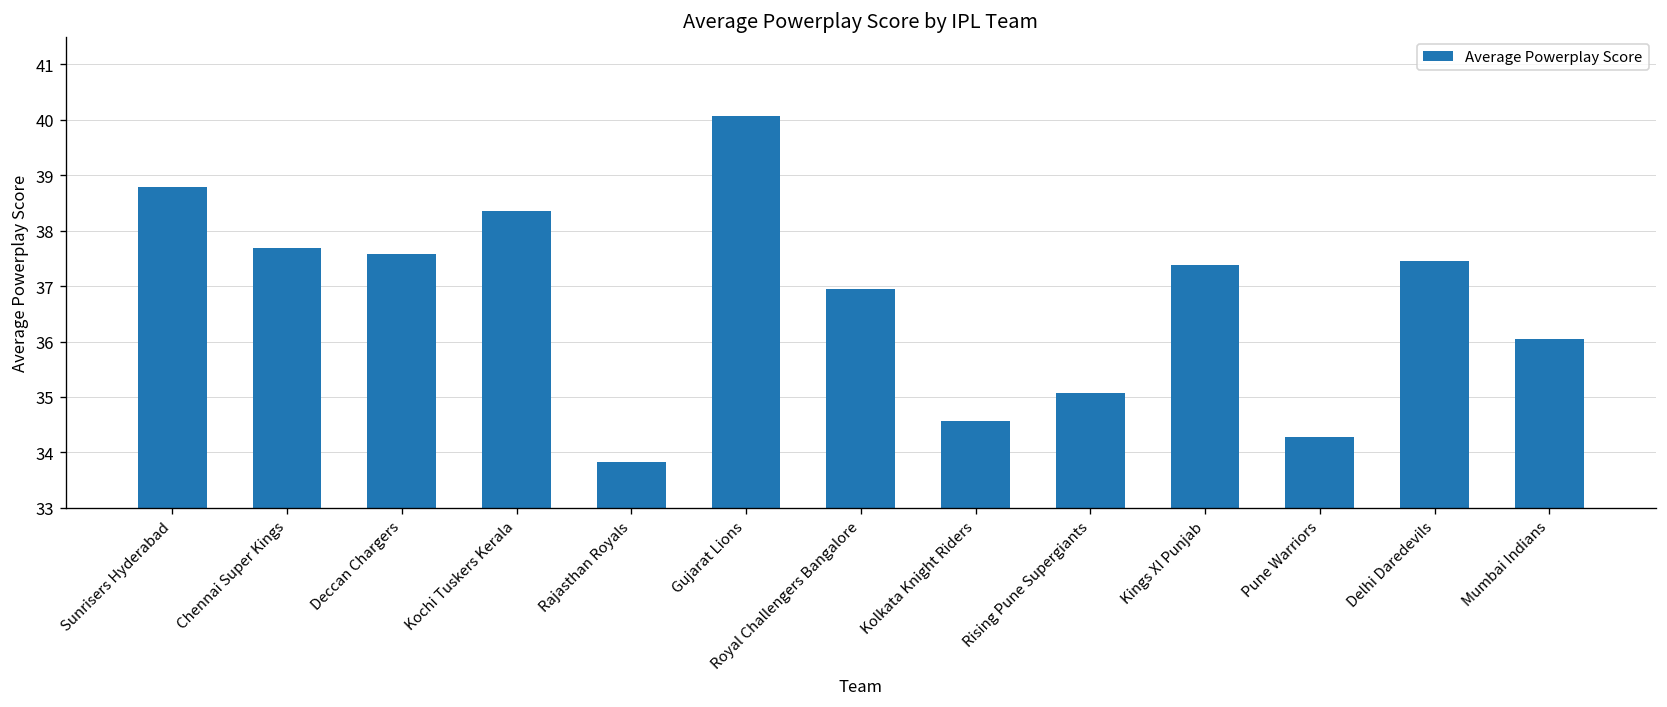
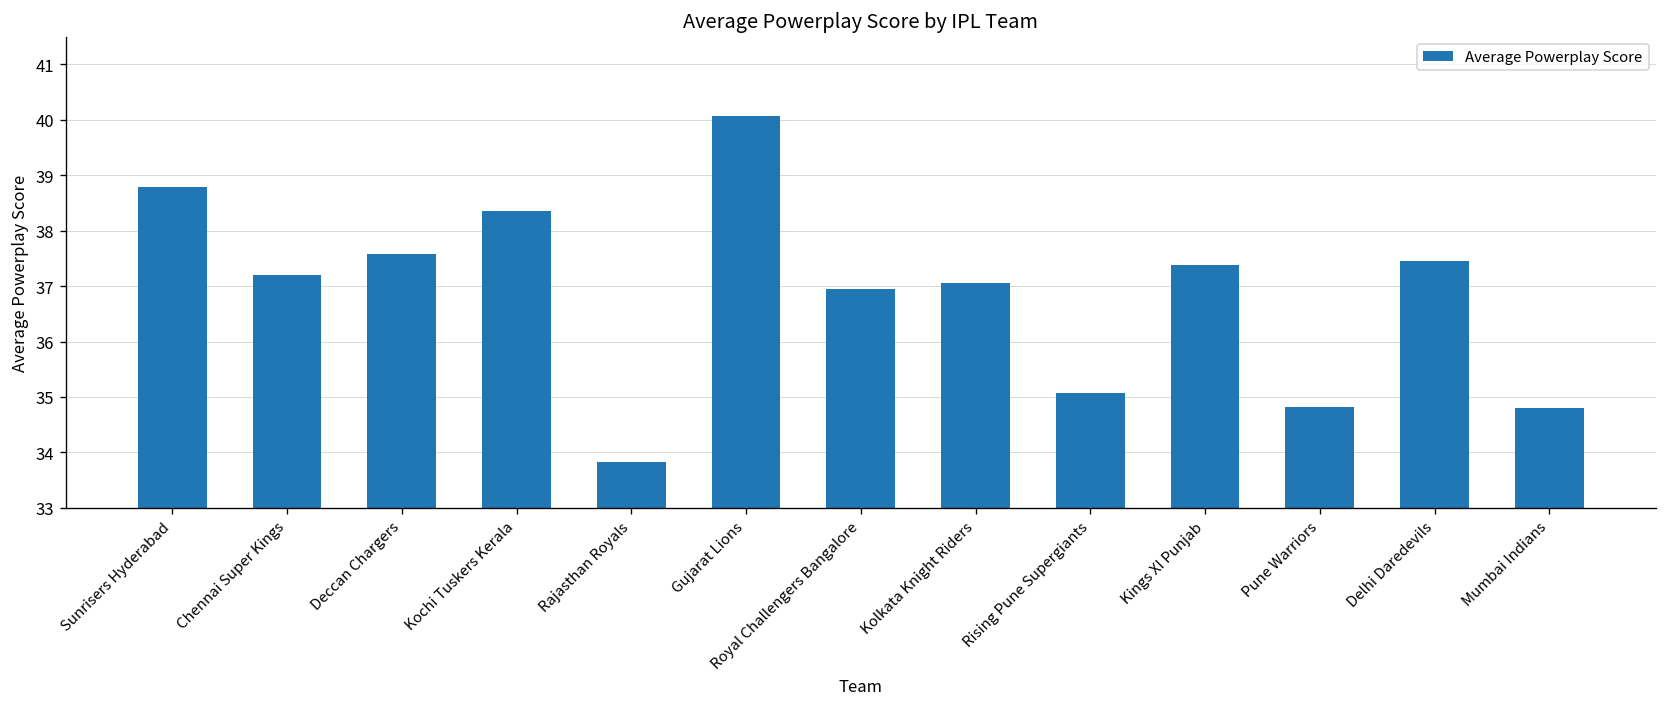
  {
    "Sunrisers Hyderabad": 38.8,
-   "Chennai Super Kings": 37.7,
+   "Chennai Super Kings": 37.2,
    "Deccan Chargers": 37.6,
    "Kochi Tuskers Kerala": 38.4,
    "Rajasthan Royals": 33.8,
    "Gujarat Lions": 40.1,
    "Royal Challengers Bangalore": 37.0,
-   "Kolkata Knight Riders": 34.6,
+   "Kolkata Knight Riders": 37.1,
    "Rising Pune Supergiants": 35.1,
    "Kings XI Punjab": 37.4,
-   "Pune Warriors": 34.3,
+   "Pune Warriors": 34.8,
    "Delhi Daredevils": 37.5,
-   "Mumbai Indians": 36.1
+   "Mumbai Indians": 34.8
  }
